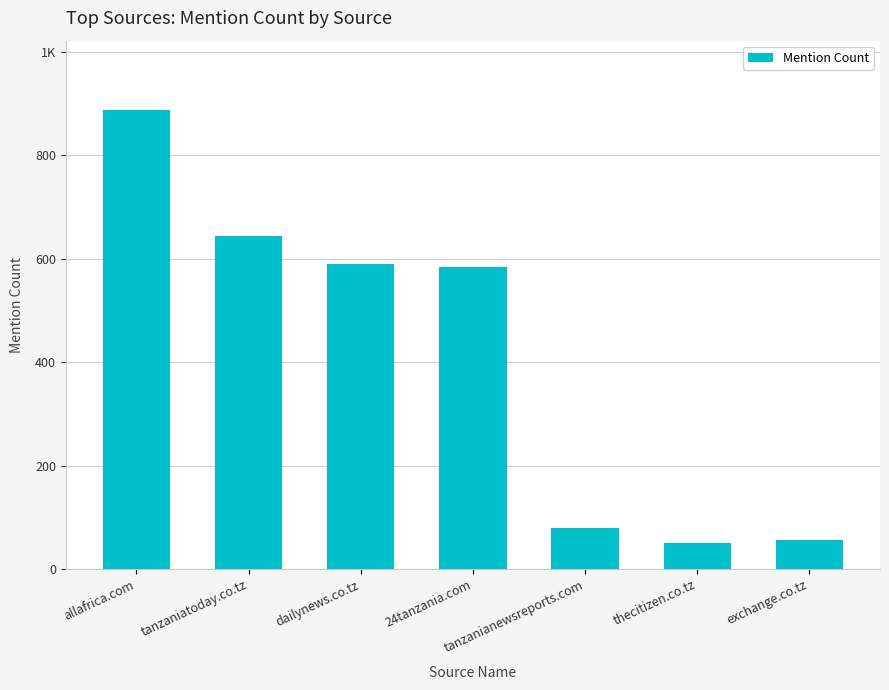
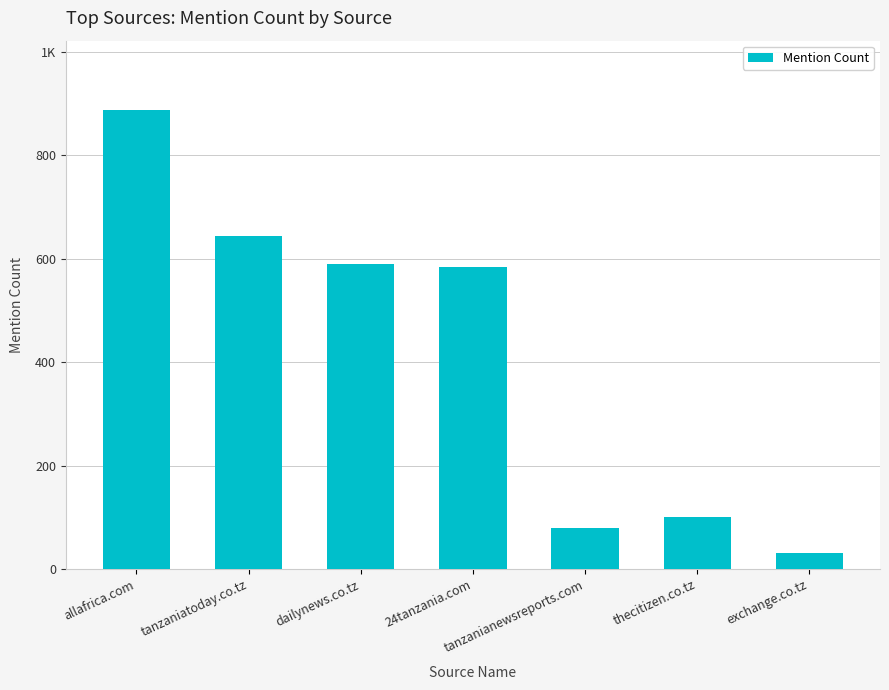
  {
    "allafrica.com": 890,
    "tanzaniatoday.co.tz": 640,
    "dailynews.co.tz": 590,
    "24tanzania.com": 580,
    "tanzanianewsreports.com": 80,
-   "thecitizen.co.tz": 50,
-   "exchange.co.tz": 60
+   "thecitizen.co.tz": 100,
+   "exchange.co.tz": 30
  }
